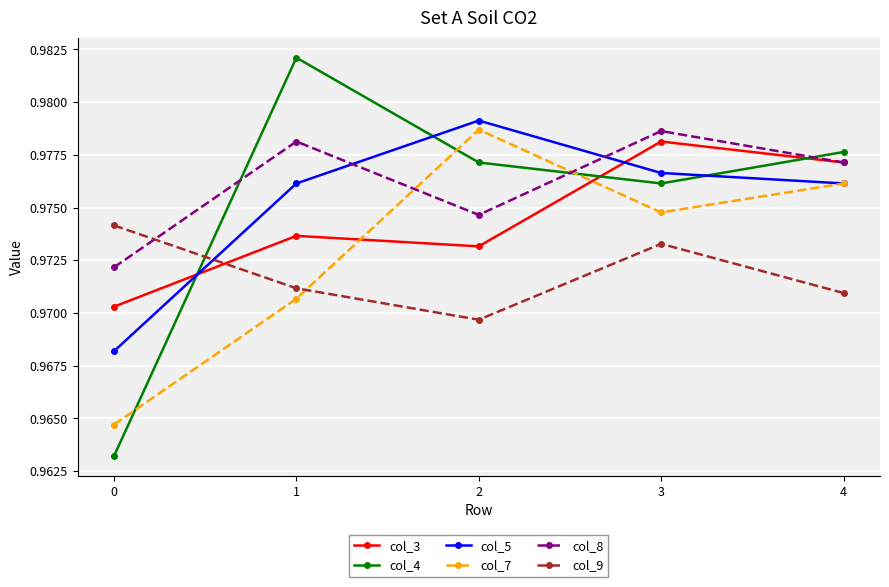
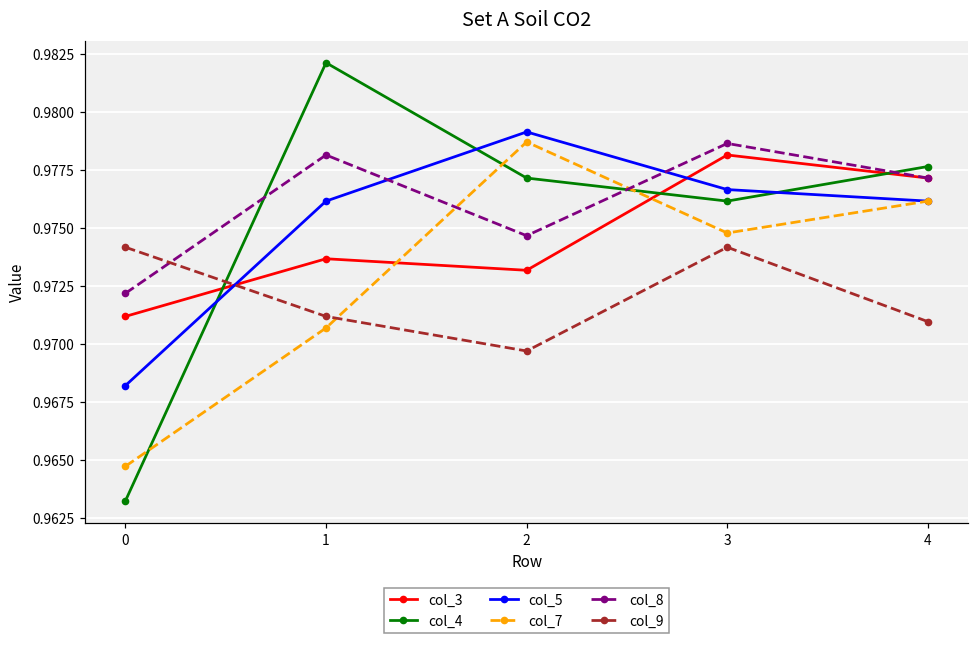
  {
    "col_3": {
-     "0": 0.9703,
+     "0": 0.9712,
      "1": 0.9737,
      "2": 0.9732,
      "3": 0.9781
    },
    "col_4": {
      "0": 0.9632,
      "1": 0.9821,
      "2": 0.9771,
      "3": 0.9761,
      "4": 0.9776
    },
    "col_5": {
      "0": 0.9682,
      "1": 0.9761,
      "2": 0.9791,
      "3": 0.9766
    },
    "col_7": {
      "0": 0.9647,
      "1": 0.9707,
      "2": 0.9787,
      "3": 0.9748
    },
    "col_8": {
      "0": 0.9722,
      "1": 0.9781,
      "2": 0.9747,
      "3": 0.9786
    },
    "col_9": {
      "0": 0.9742,
      "1": 0.9712,
      "2": 0.9697,
-     "3": 0.9733,
+     "3": 0.9742,
      "4": 0.9709
    }
  }
